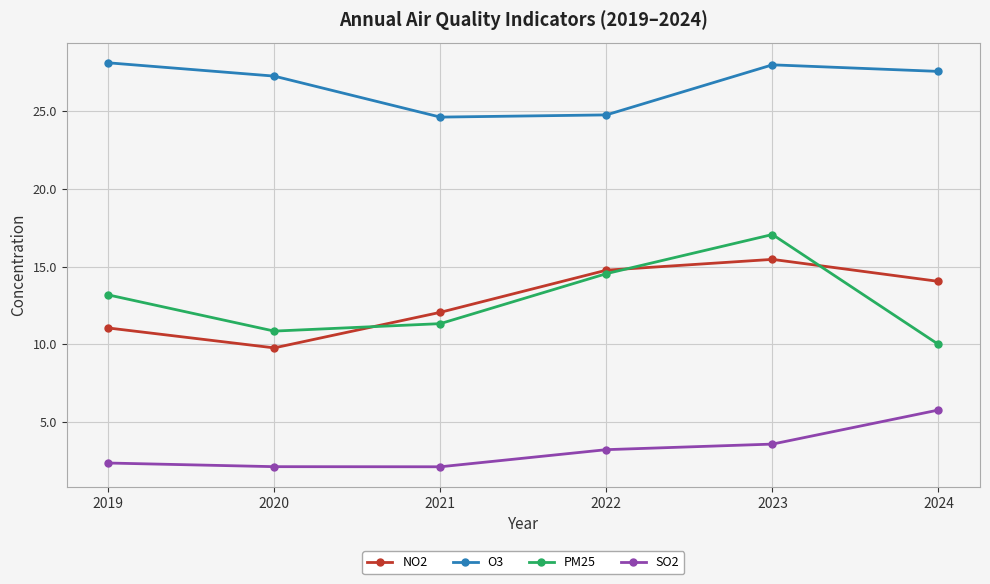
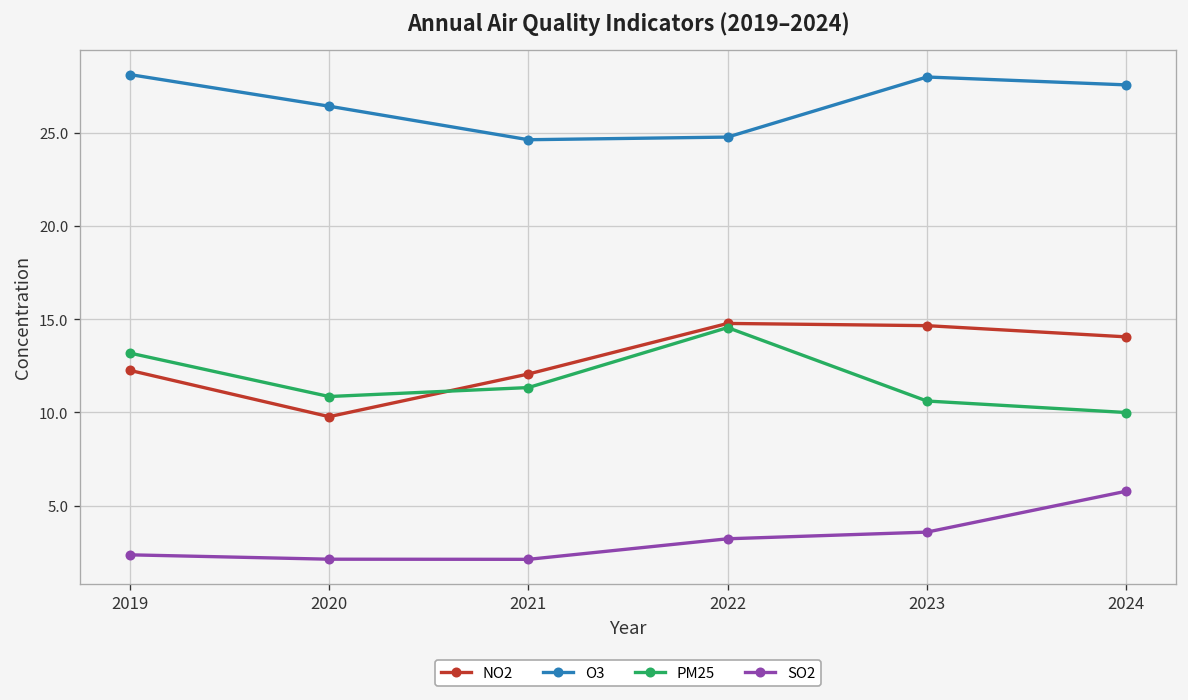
  {
    "NO2": {
-     "2019": 11.1,
+     "2019": 12.3,
      "2020": 9.8,
      "2021": 12.1,
      "2022": 14.8,
-     "2023": 15.5,
+     "2023": 14.7,
      "2024": 14.1
    },
    "O3": {
      "2019": 28.1,
-     "2020": 27.3,
+     "2020": 26.4,
      "2021": 24.6,
      "2022": 24.8,
      "2023": 28.0,
      "2024": 27.6
    },
    "PM25": {
      "2019": 13.2,
      "2020": 10.9,
      "2021": 11.3,
      "2022": 14.6,
-     "2023": 17.1,
+     "2023": 10.6,
      "2024": 10.0
    },
    "SO2": {
      "2019": 2.4,
      "2020": 2.1,
      "2021": 2.1,
      "2022": 3.2,
      "2023": 3.6,
      "2024": 5.8
    }
  }
